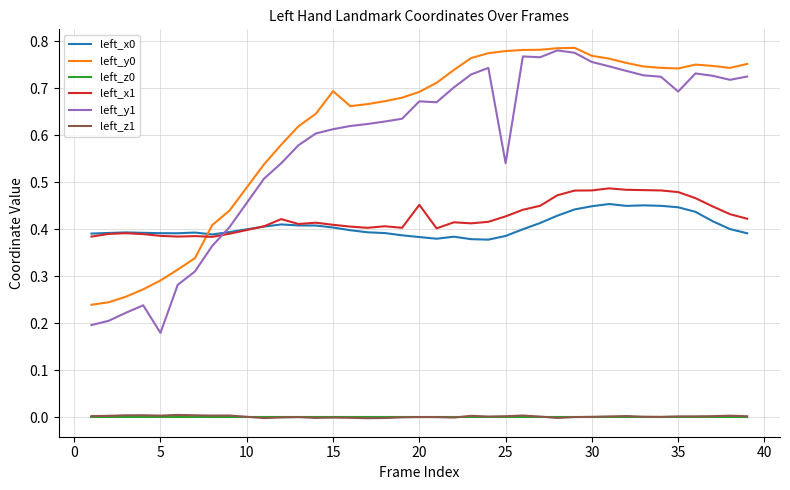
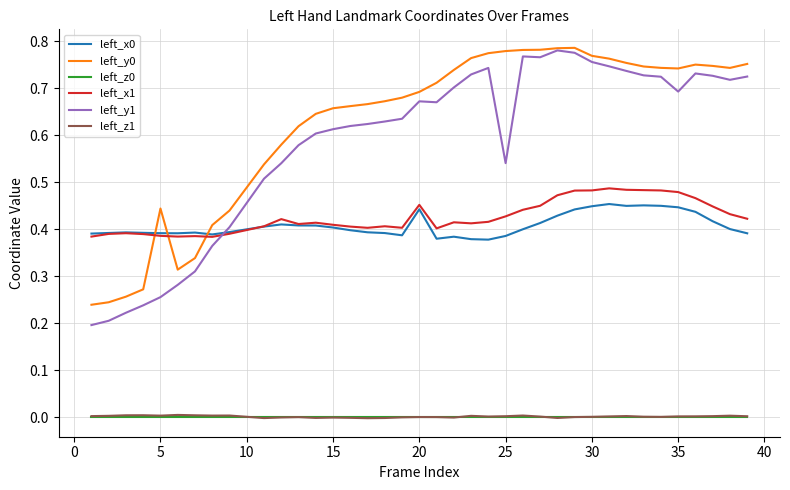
  {
    "left_x0": {
      "5": 0.39,
      "15": 0.40,
-     "20": 0.38,
+     "20": 0.44,
      "25": 0.39,
      "30": 0.45,
      "35": 0.45
    },
    "left_y0": {
-     "5": 0.29,
-     "15": 0.69,
+     "5": 0.44,
+     "15": 0.66,
      "20": 0.69,
      "25": 0.78,
      "30": 0.77,
      "35": 0.74
    },
    "left_x1": {
      "5": 0.39,
      "15": 0.41,
      "20": 0.45,
      "25": 0.43,
      "30": 0.48,
      "35": 0.48
    },
    "left_y1": {
-     "5": 0.18,
+     "5": 0.26,
      "15": 0.61,
      "20": 0.67,
      "25": 0.54,
      "30": 0.76,
      "35": 0.69
    }
  }
